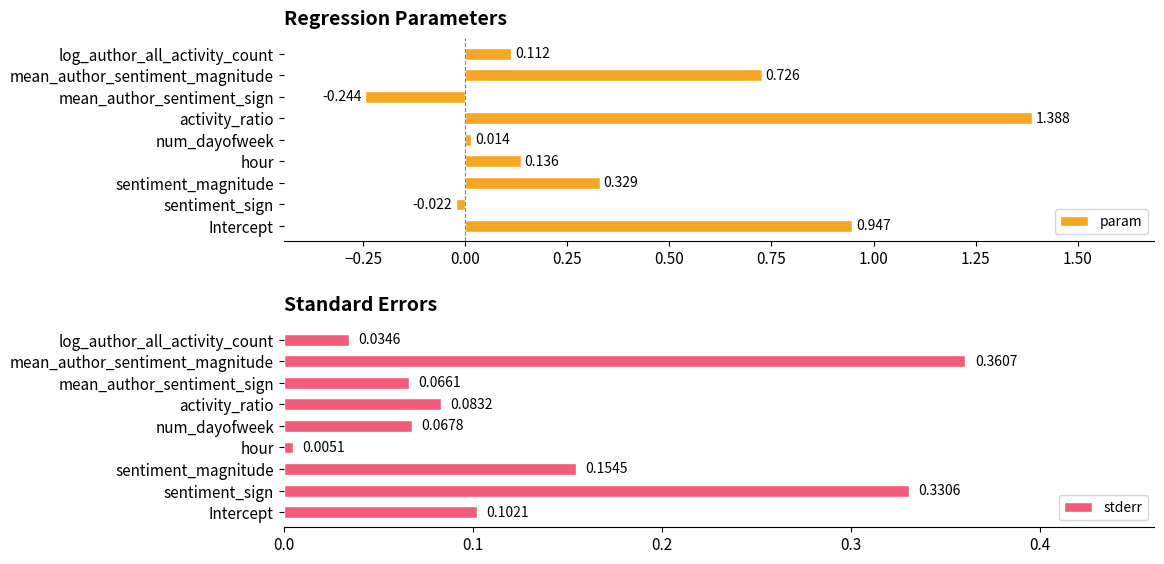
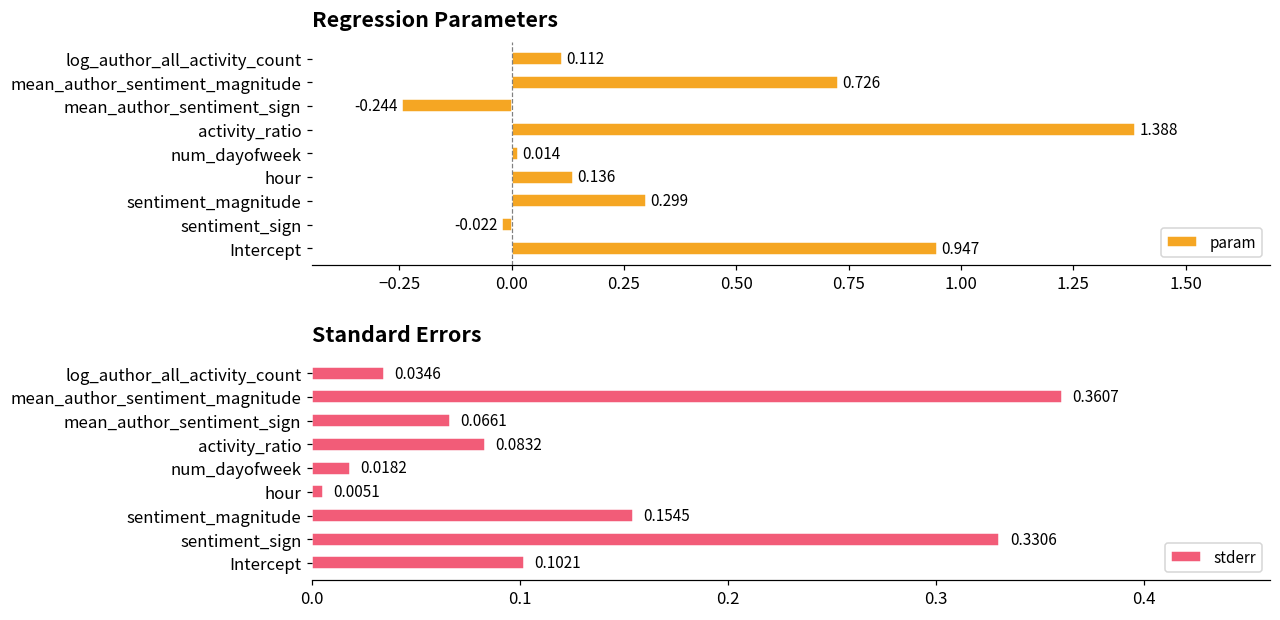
  {
    "Regression Parameters": {
      "log_author_all_activity_count": 0.112,
      "mean_author_sentiment_magnitude": 0.726,
      "mean_author_sentiment_sign": -0.244,
      "activity_ratio": 1.388,
      "num_dayofweek": 0.014,
      "hour": 0.136,
-     "sentiment_magnitude": 0.329,
+     "sentiment_magnitude": 0.299,
      "sentiment_sign": -0.022,
      "Intercept": 0.947
    },
    "Standard Errors": {
      "log_author_all_activity_count": 0.0346,
      "mean_author_sentiment_magnitude": 0.3607,
      "mean_author_sentiment_sign": 0.0661,
      "activity_ratio": 0.0832,
-     "num_dayofweek": 0.0678,
+     "num_dayofweek": 0.0182,
      "hour": 0.0051,
      "sentiment_magnitude": 0.1545,
      "sentiment_sign": 0.3306,
      "Intercept": 0.1021
    }
  }
